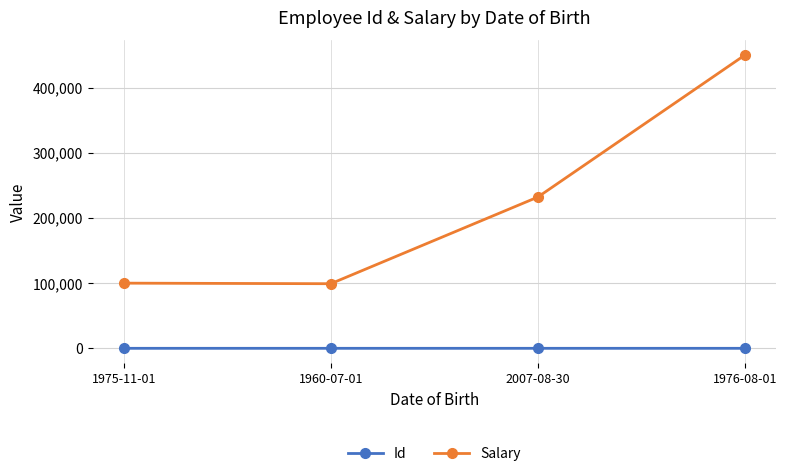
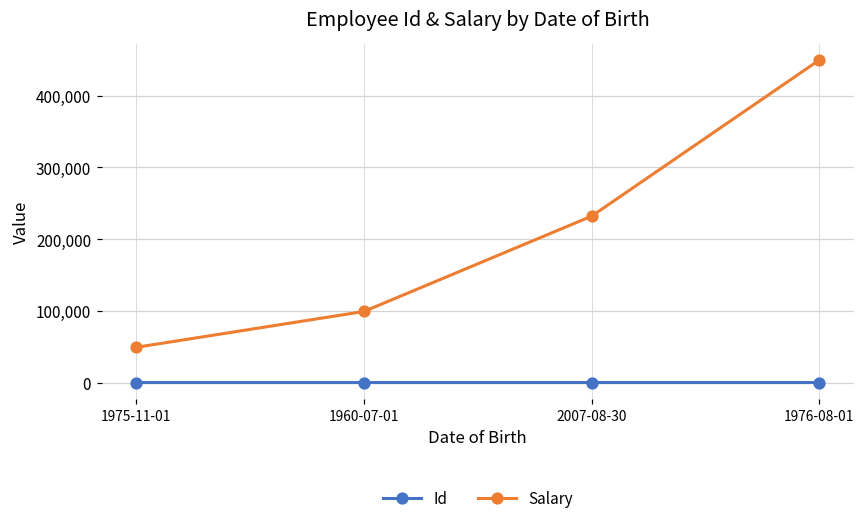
  {
    "Id": {
      "1975-11-01": "0",
      "1960-07-01": "0",
      "2007-08-30": "0",
      "1976-08-01": "0"
    },
    "Salary": {
-     "1975-11-01": "100,000",
+     "1975-11-01": "50,000",
      "1960-07-01": "100,000",
      "2007-08-30": "230,000",
      "1976-08-01": "450,000"
    }
  }
